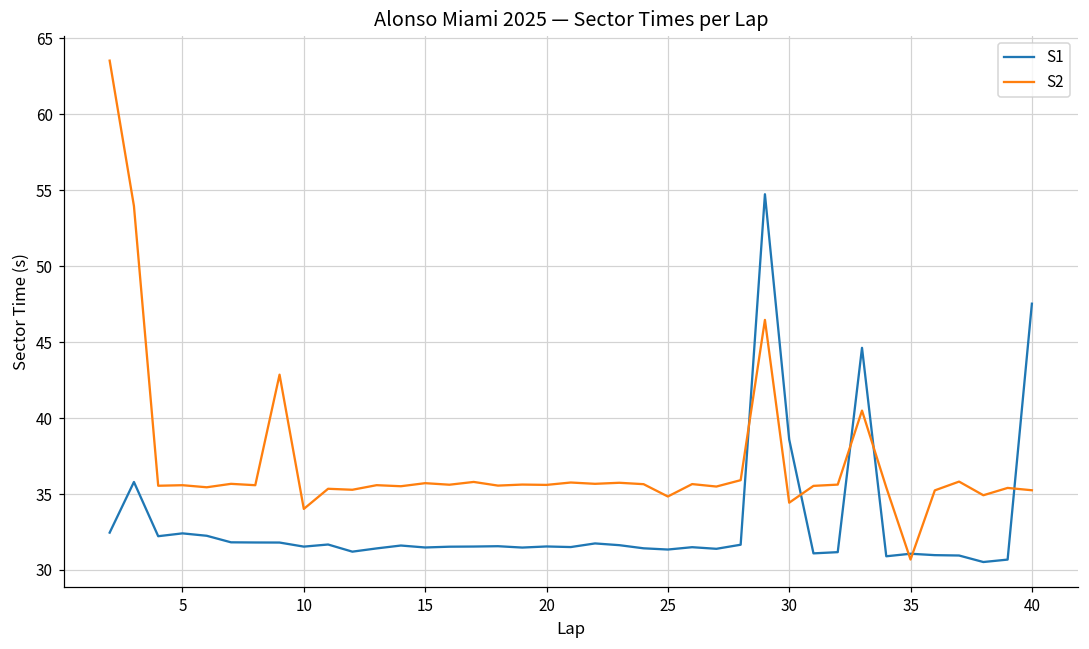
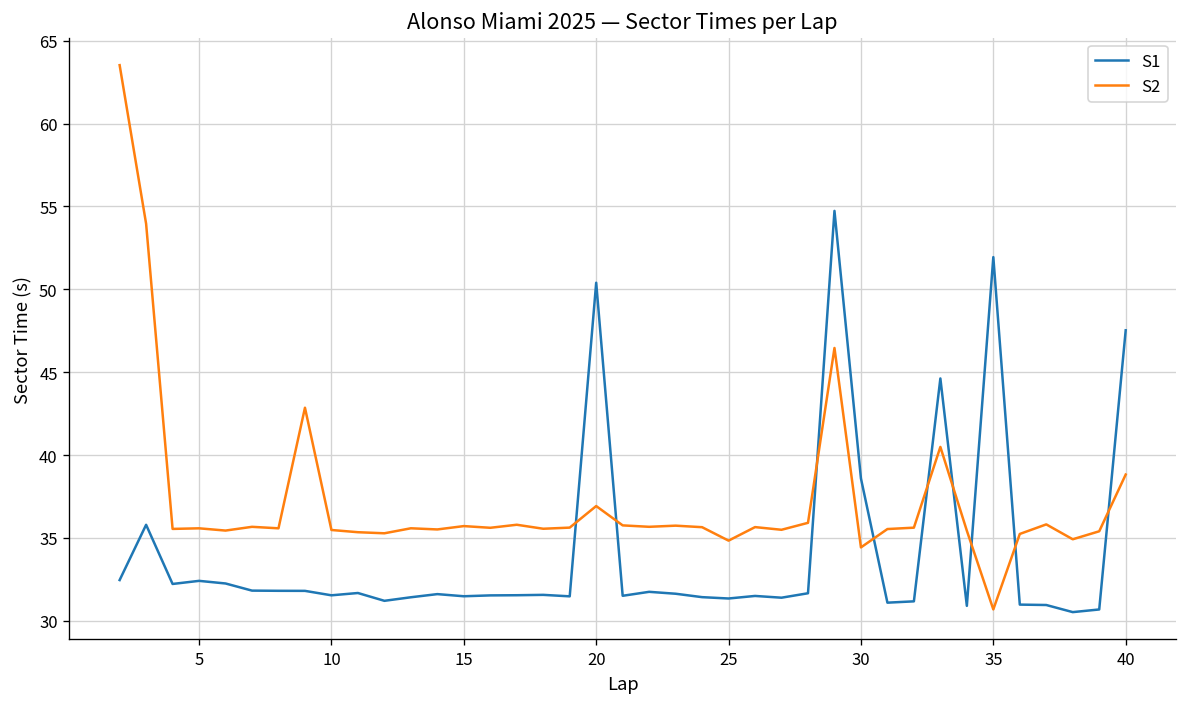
  {
    "S1": {
      "5": 32.4,
      "10": 31.5,
      "15": 31.5,
-     "20": 31.5,
+     "20": 50.4,
      "25": 31.3,
      "30": 38.6,
-     "35": 31.1,
+     "35": 51.9,
      "40": 47.5
    },
    "S2": {
      "5": 35.6,
-     "10": 34.0,
+     "10": 35.5,
      "15": 35.7,
-     "20": 35.6,
+     "20": 36.9,
      "25": 34.8,
      "30": 34.4,
      "35": 30.7,
-     "40": 35.2
+     "40": 38.8
    }
  }
